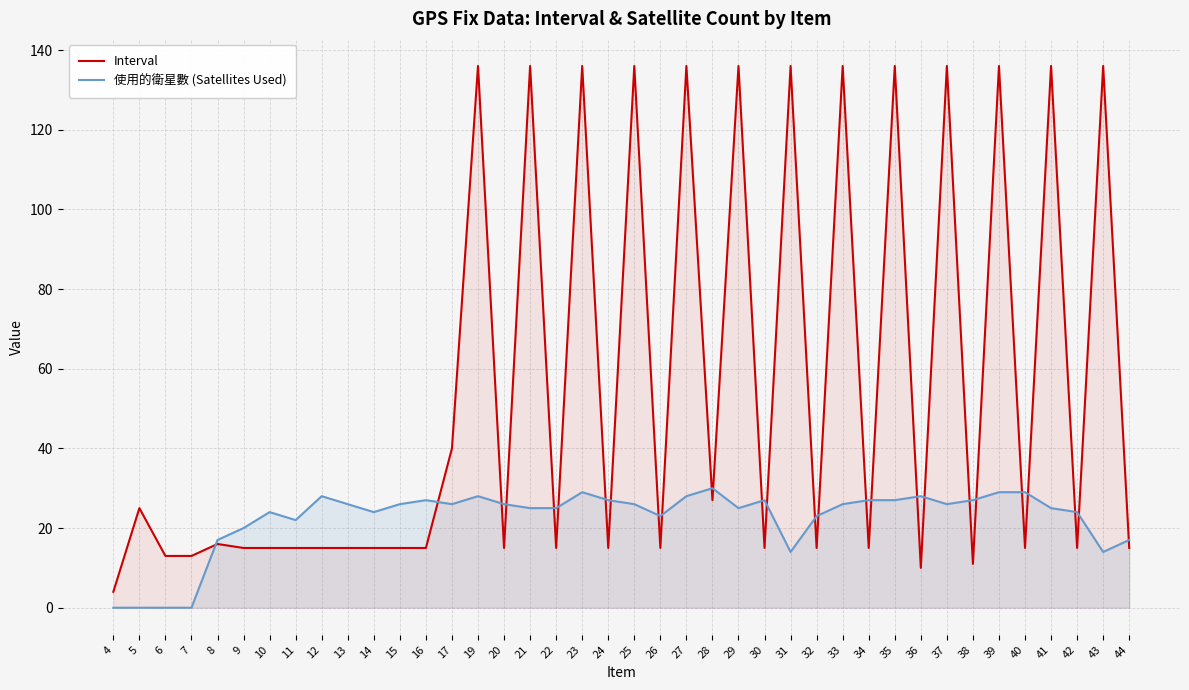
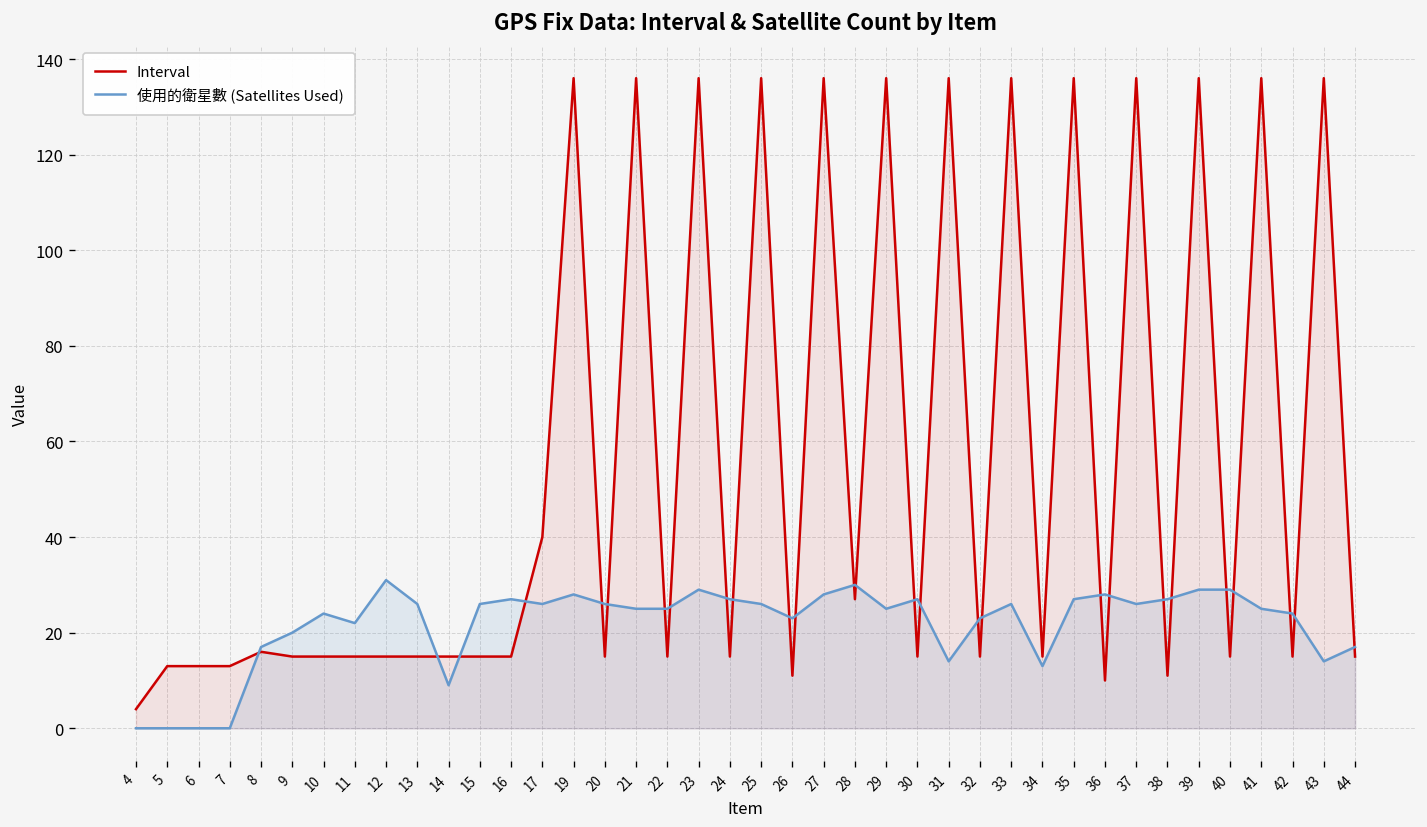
  {
    "Interval": {
      "4": 4,
-     "5": 25,
+     "5": 13,
      "6": 13,
      "7": 13,
      "8": 16,
      "9": 15,
      "10": 15,
      "11": 15,
      "12": 15,
      "13": 15,
      "14": 15,
      "15": 15,
      "16": 15,
      "17": 40,
      "19": 136,
      "20": 15,
      "21": 136,
      "22": 15,
      "23": 136,
      "24": 15,
      "25": 136,
-     "26": 15,
+     "26": 11,
      "27": 136,
      "28": 27,
      "29": 136,
      "30": 15,
      "31": 136,
      "32": 15,
      "33": 136,
      "34": 15,
      "35": 136,
      "36": 10,
      "37": 136,
      "38": 11,
      "39": 136,
      "40": 15,
      "41": 136,
      "42": 15,
      "43": 136,
      "44": 15
    },
    "使用的衛星數 (Satellites Used)": {
      "4": 0,
      "5": 0,
      "6": 0,
      "7": 0,
      "8": 17,
      "9": 20,
      "10": 24,
      "11": 22,
-     "12": 28,
+     "12": 31,
      "13": 26,
-     "14": 24,
+     "14": 9,
      "15": 26,
      "16": 27,
      "17": 26,
      "19": 28,
      "20": 26,
      "21": 25,
      "22": 25,
      "23": 29,
      "24": 27,
      "25": 26,
      "26": 23,
      "27": 28,
      "28": 30,
      "29": 25,
      "30": 27,
      "31": 14,
      "32": 23,
      "33": 26,
-     "34": 27,
+     "34": 13,
      "35": 27,
      "36": 28,
      "37": 26,
      "38": 27,
      "39": 29,
      "40": 29,
      "41": 25,
      "42": 24,
      "43": 14,
      "44": 17
    }
  }
